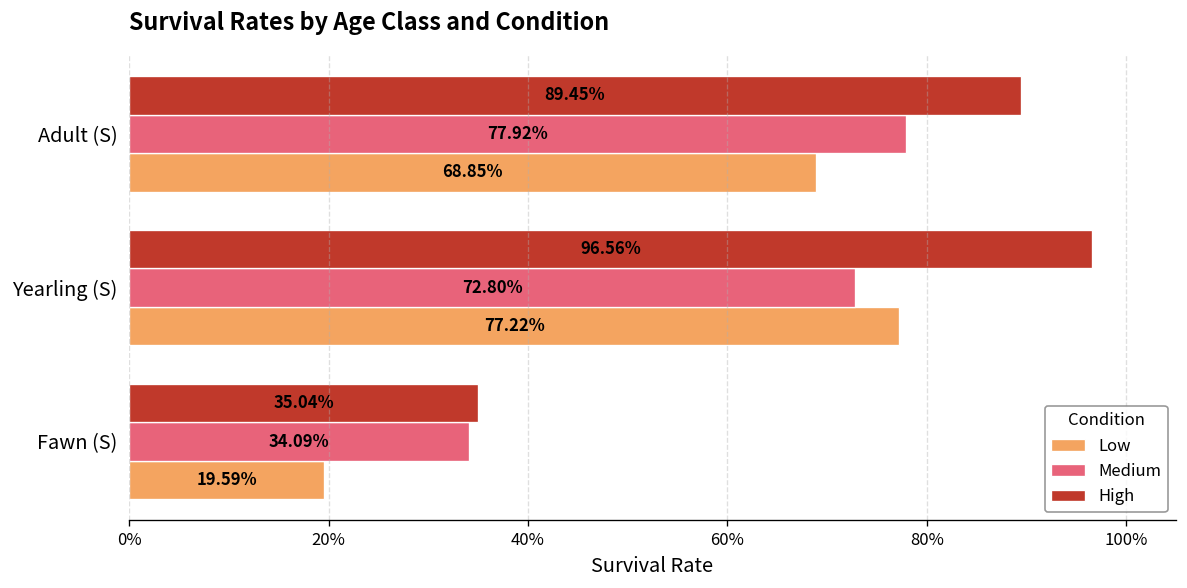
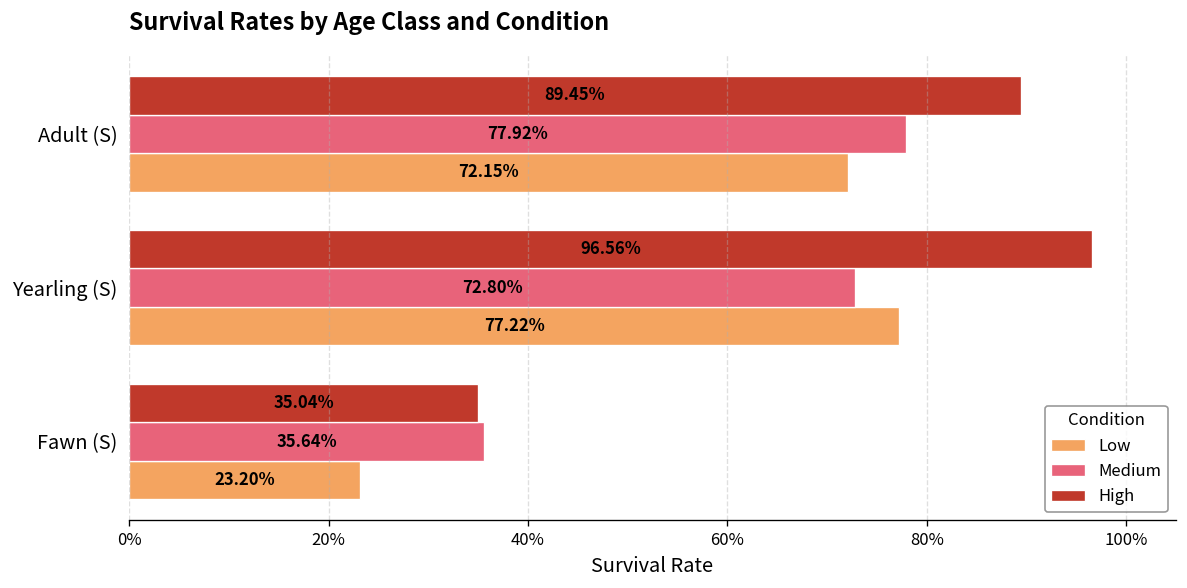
  {
    "Low": {
-     "Adult (S)": "68.85%",
+     "Adult (S)": "72.15%",
      "Yearling (S)": "77.22%",
-     "Fawn (S)": "19.59%"
+     "Fawn (S)": "23.20%"
    },
    "Medium": {
      "Adult (S)": "77.92%",
      "Yearling (S)": "72.80%",
-     "Fawn (S)": "34.09%"
+     "Fawn (S)": "35.64%"
    },
    "High": {
      "Adult (S)": "89.45%",
      "Yearling (S)": "96.56%",
      "Fawn (S)": "35.04%"
    }
  }
